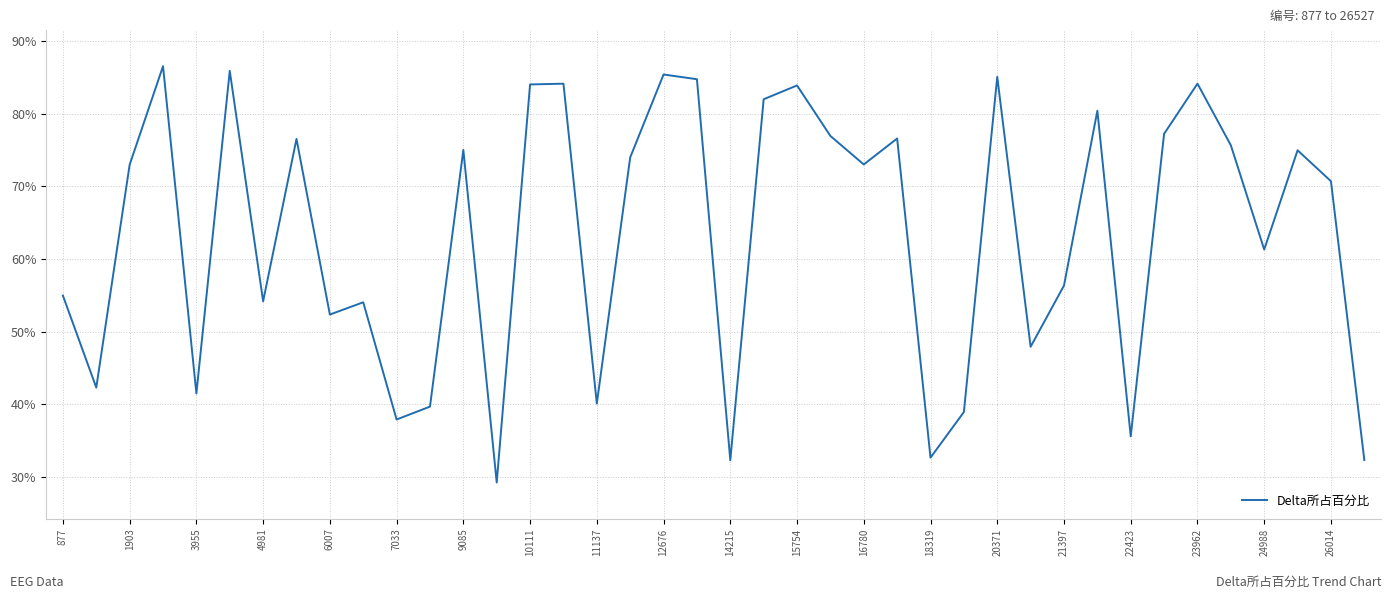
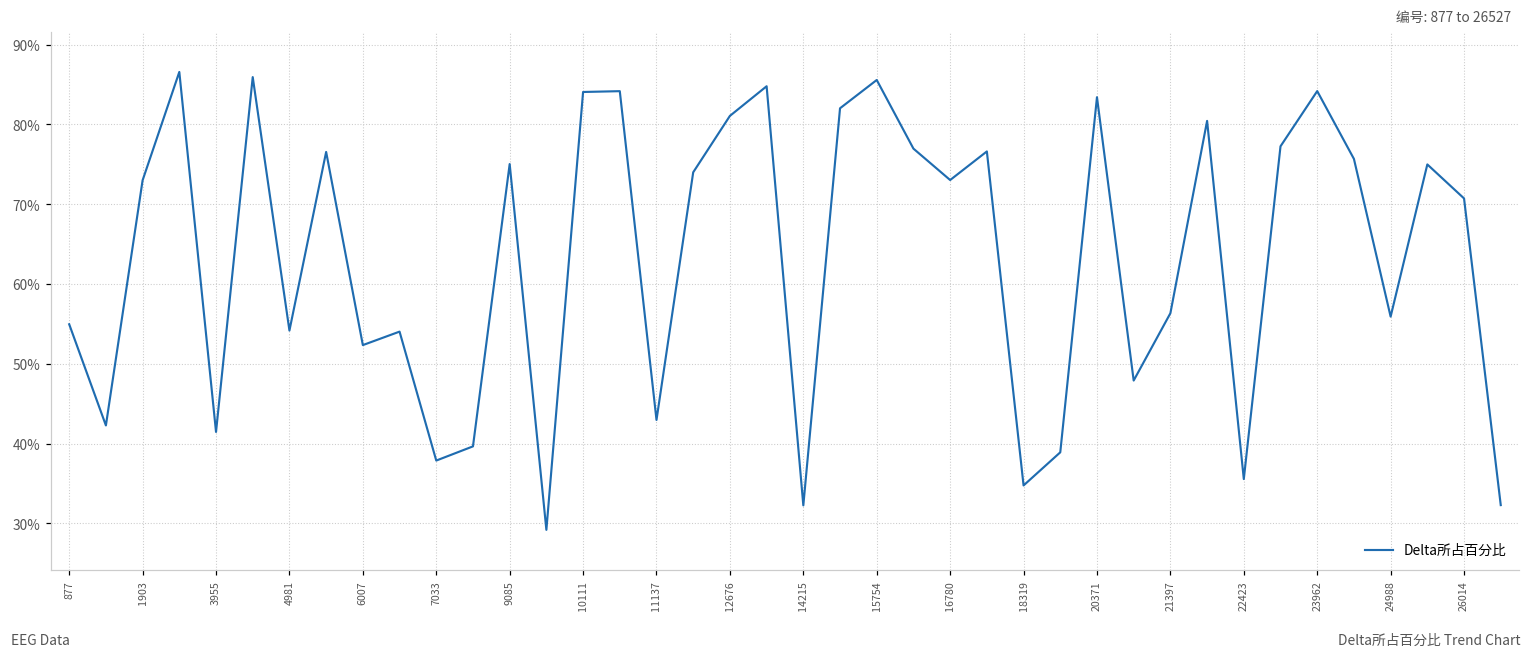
  {
    "877": "55%",
    "1903": "73%",
    "3955": "41%",
    "4981": "54%",
    "6007": "52%",
    "7033": "38%",
    "9085": "75%",
    "10111": "84%",
-   "11137": "40%",
-   "12676": "85%",
+   "11137": "43%",
+   "12676": "81%",
    "14215": "32%",
-   "15754": "84%",
+   "15754": "86%",
    "16780": "73%",
-   "18319": "33%",
-   "20371": "85%",
+   "18319": "35%",
+   "20371": "83%",
    "21397": "56%",
    "22423": "36%",
    "23962": "84%",
-   "24988": "61%",
+   "24988": "56%",
    "26014": "71%"
  }
